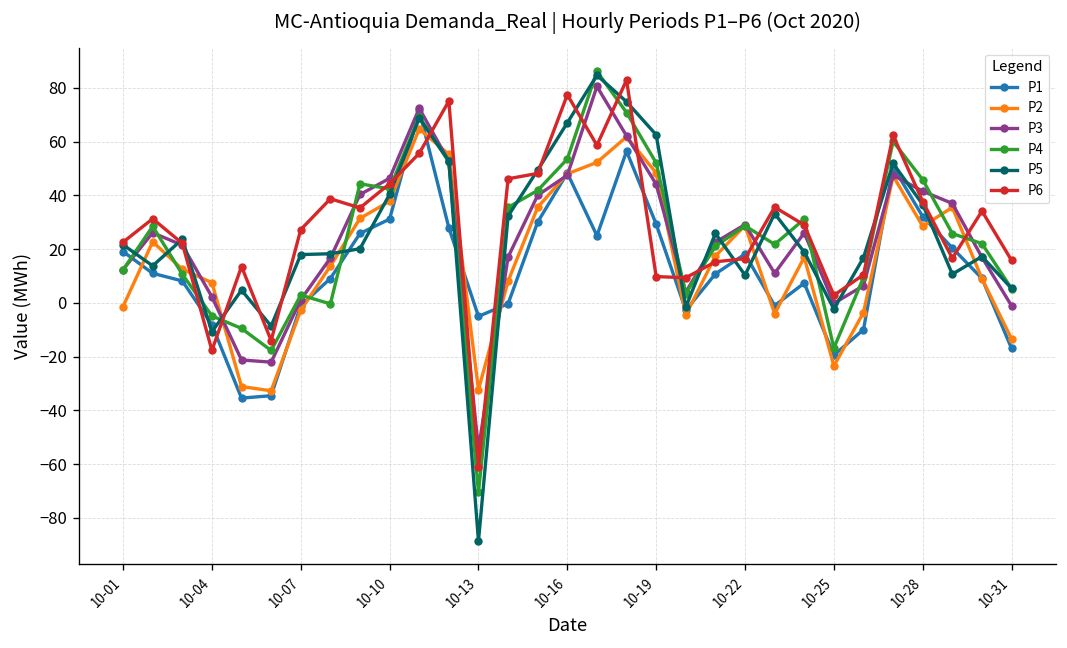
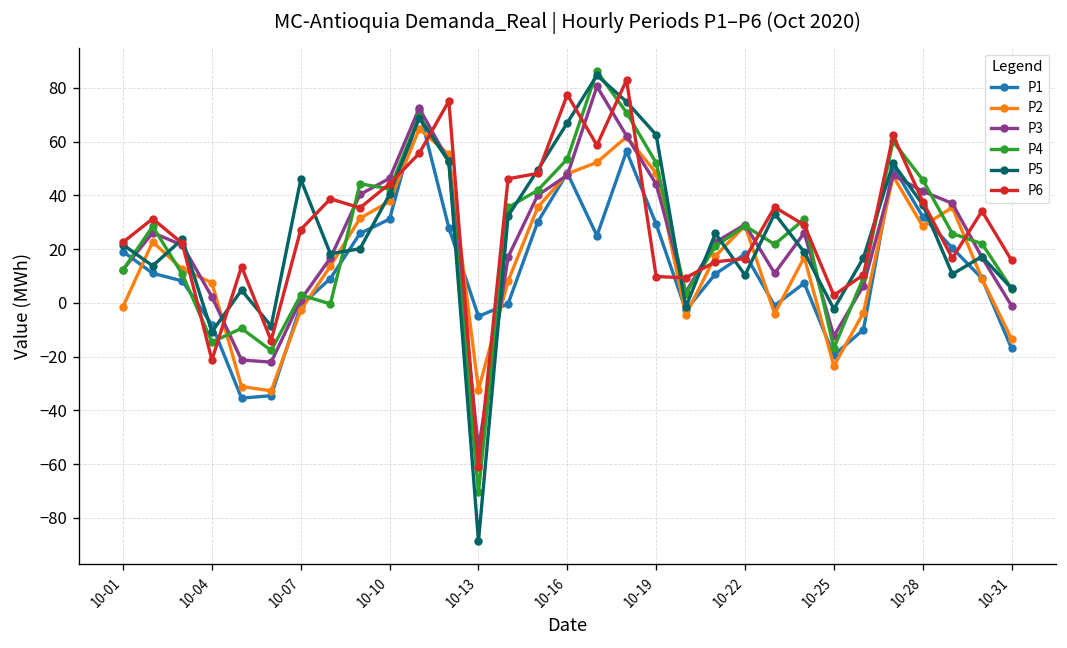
  {
    "P1": {
      "10-01": 19,
      "10-04": -8,
      "10-07": -1,
      "10-10": 31,
      "10-13": -5,
      "10-19": 29,
      "10-22": 18,
      "10-25": -19,
      "10-28": 32,
      "10-31": -17
    },
    "P2": {
      "10-01": -1,
      "10-04": 8,
      "10-07": -3,
      "10-10": 38,
      "10-13": -32,
      "10-19": 48,
      "10-25": -23,
      "10-28": 29,
      "10-31": -13
    },
    "P3": {
      "10-04": 2,
      "10-07": 1,
      "10-10": 46,
      "10-13": -54,
      "10-19": 44,
-     "10-25": 0,
+     "10-25": -12,
      "10-28": 42,
      "10-31": -1
    },
    "P4": {
-     "10-04": -5,
+     "10-04": -15,
      "10-07": 3,
      "10-10": 42,
      "10-13": -70,
      "10-16": 54,
      "10-19": 52,
      "10-25": -17,
      "10-28": 46
    },
    "P5": {
      "10-04": -11,
-     "10-07": 18,
+     "10-07": 46,
      "10-10": 40,
      "10-13": -89,
      "10-16": 67,
      "10-19": 63,
      "10-22": 10,
      "10-25": -2,
      "10-28": 37
    },
    "P6": {
-     "10-04": -18,
+     "10-04": -21,
      "10-07": 27,
      "10-10": 44,
      "10-13": -61,
      "10-16": 77,
      "10-19": 10,
      "10-22": 16,
      "10-25": 3,
      "10-28": 38,
      "10-31": 16
    }
  }
